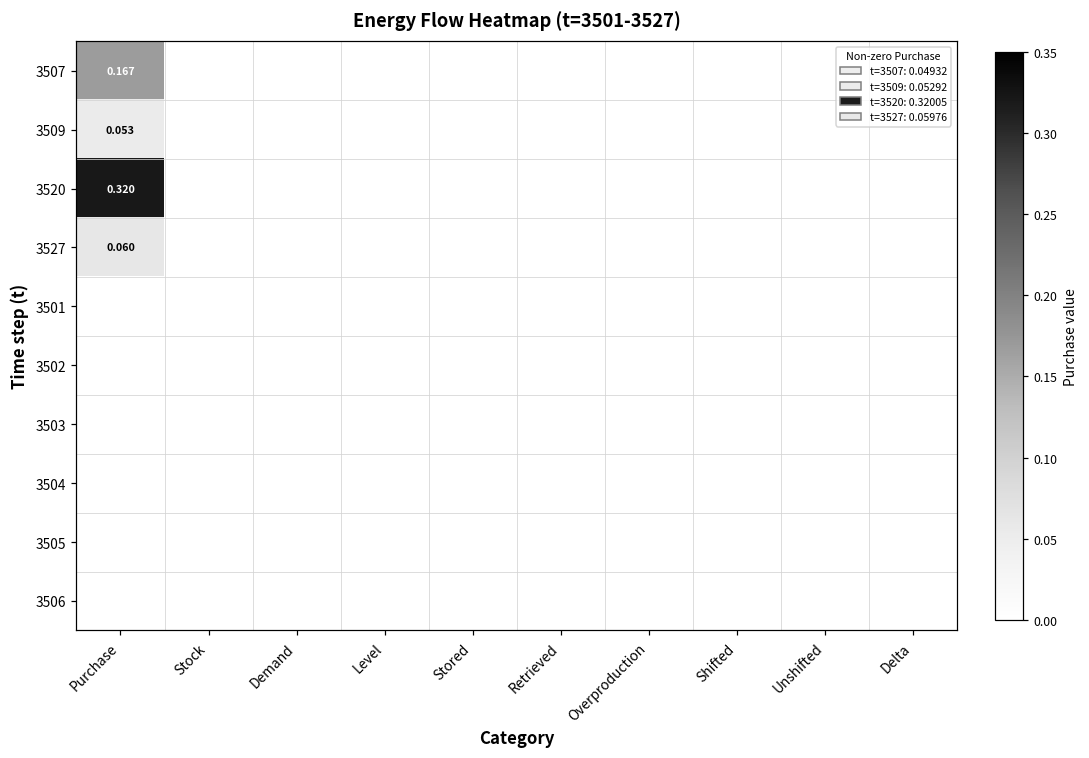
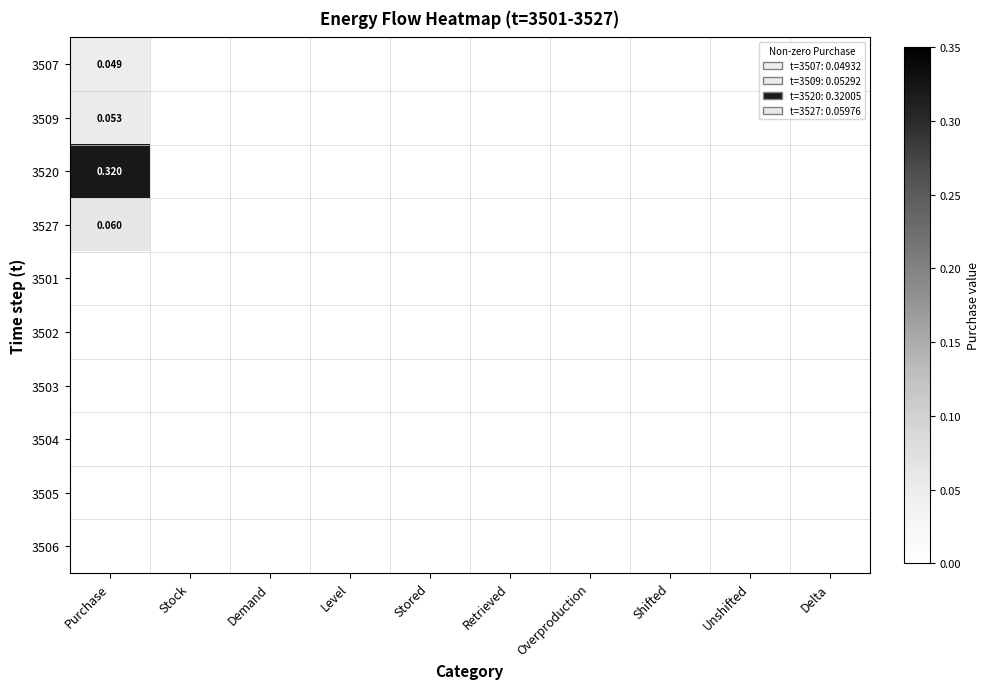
  {
    "3507": {
-     "Purchase": 0.167
+     "Purchase": 0.049
    },
    "3509": {
      "Purchase": 0.053
    },
    "3520": {
      "Purchase": 0.320
    },
    "3527": {
      "Purchase": 0.060
    }
  }
